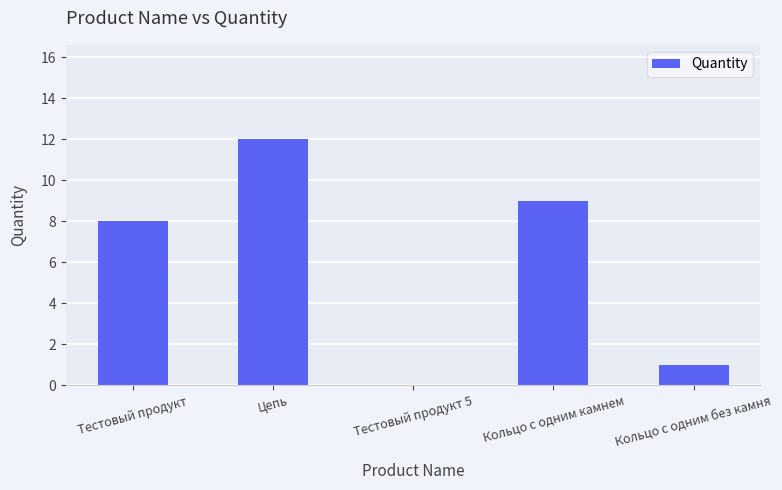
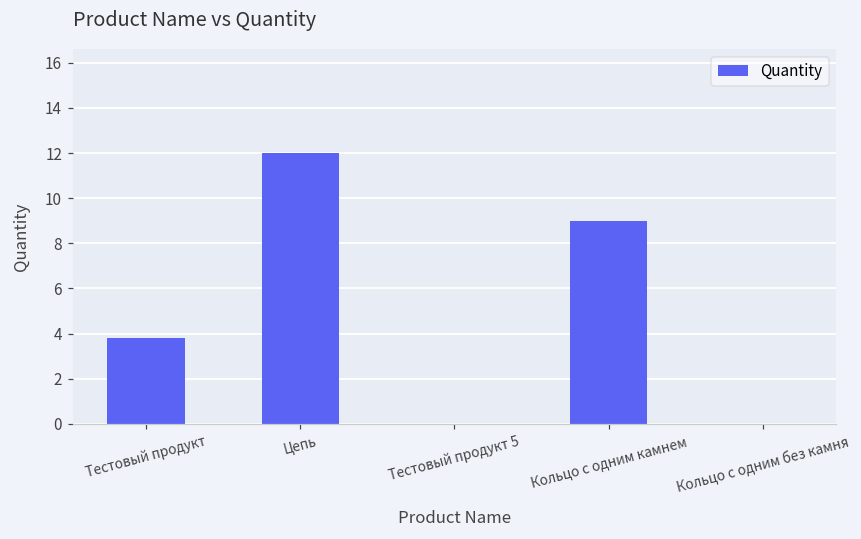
  {
-   "Тестовый продукт": 8.0,
+   "Тестовый продукт": 3.8,
    "Цепь": 12.0,
    "Тестовый продукт 5": 0.0,
    "Кольцо с одним камнем": 9.0,
-   "Кольцо с одним без камня": 1
+   "Кольцо с одним без камня": 0
  }
